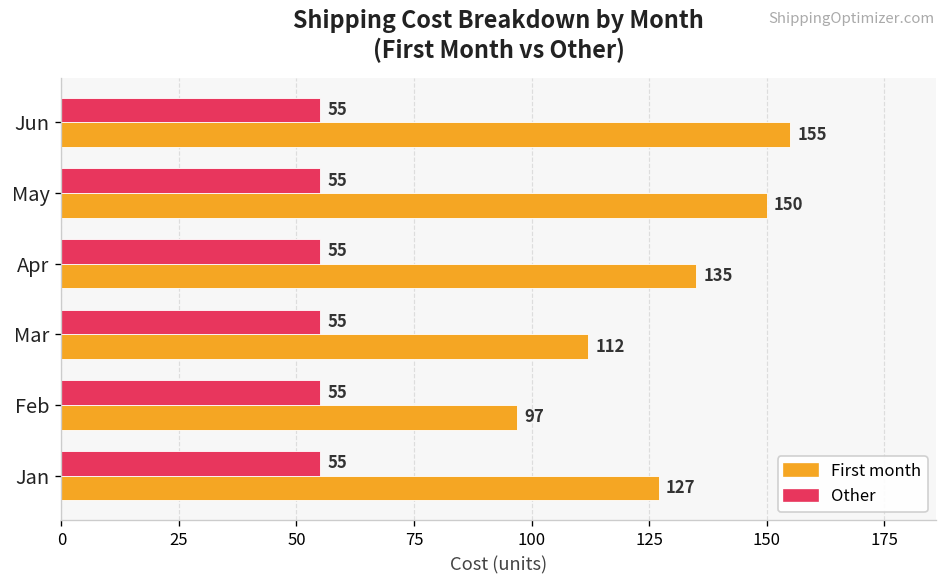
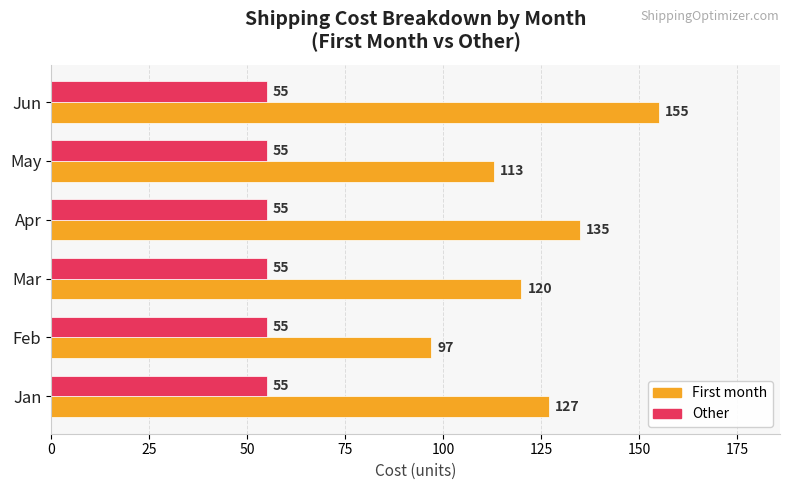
  {
    "First month": {
      "Jun": 155,
-     "May": 150,
+     "May": 113,
      "Apr": 135,
-     "Mar": 112,
+     "Mar": 120,
      "Feb": 97,
      "Jan": 127
    },
    "Other": {
      "Jun": 55,
      "May": 55,
      "Apr": 55,
      "Mar": 55,
      "Feb": 55,
      "Jan": 55
    }
  }
